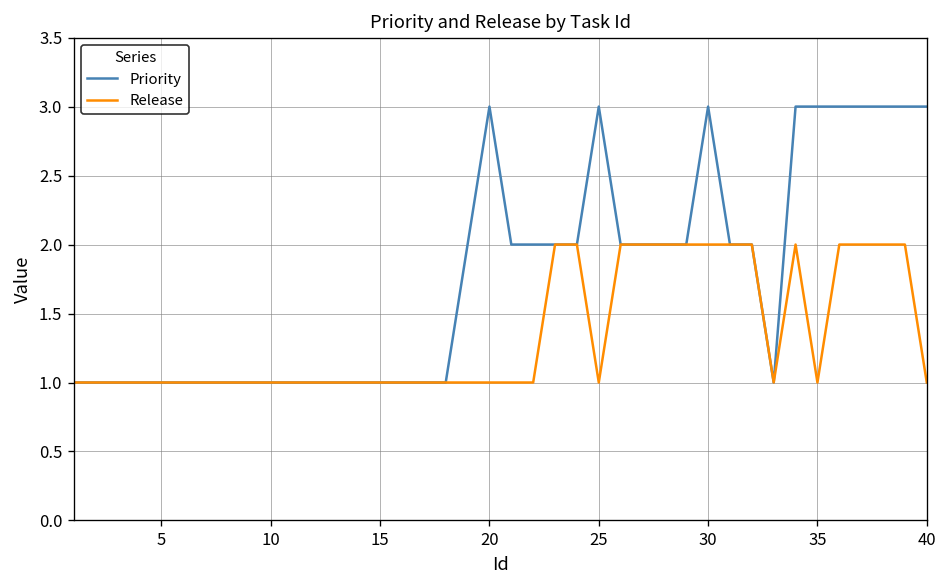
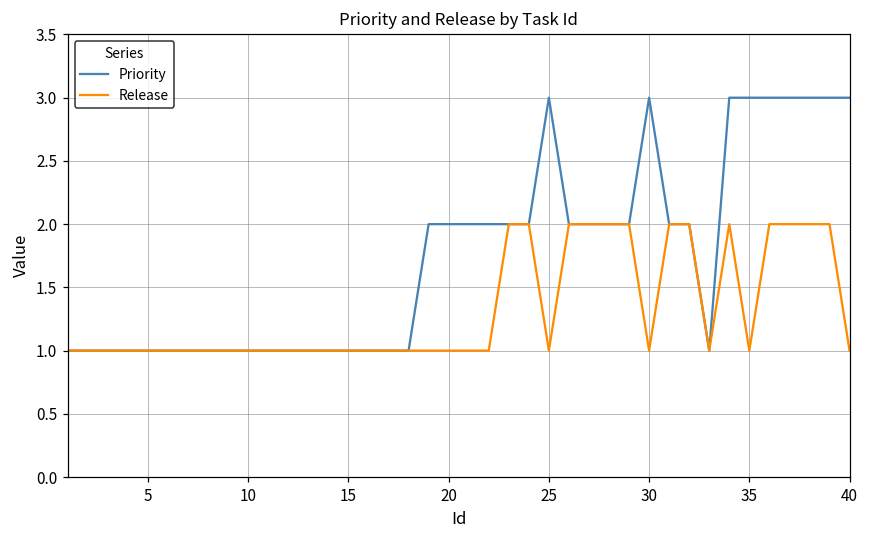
  {
    "Priority": {
-     "20": 3,
+     "20": 2,
      "25": 3,
      "30": 3,
      "35": 3,
      "40": 3
    },
    "Release": {
      "20": 1,
      "25": 1,
-     "30": 2,
+     "30": 1,
      "35": 1,
      "40": 1
    }
  }
